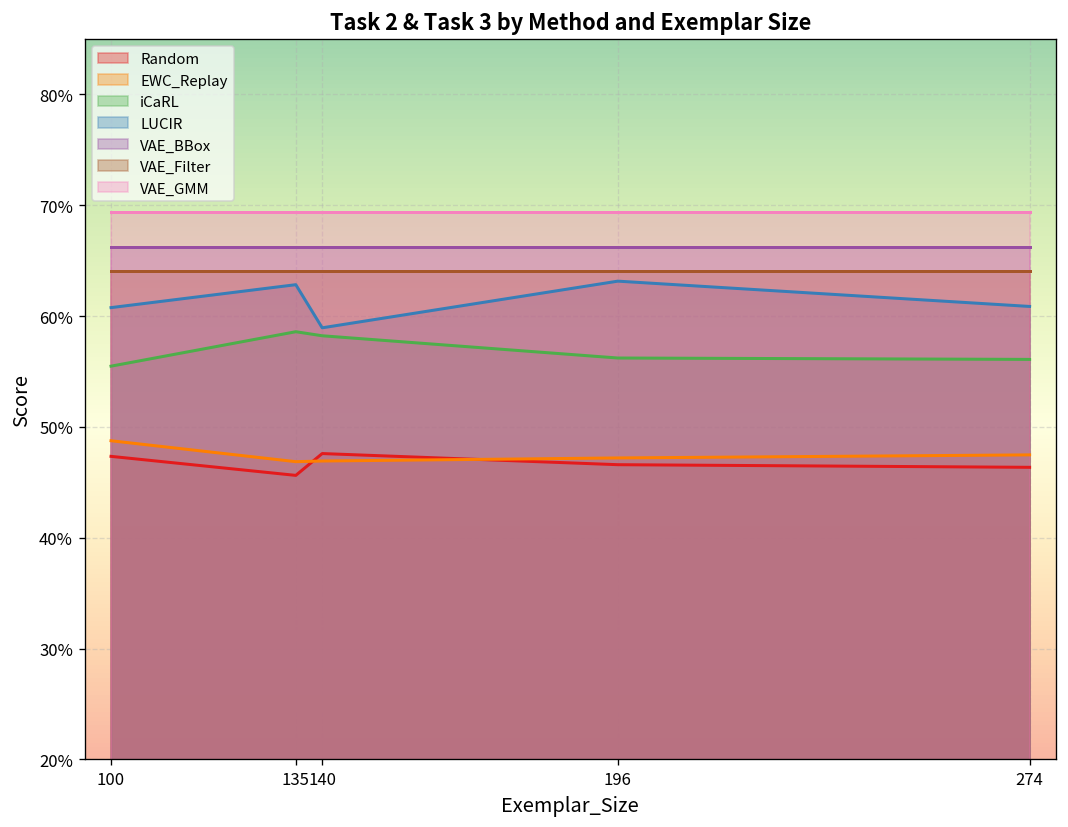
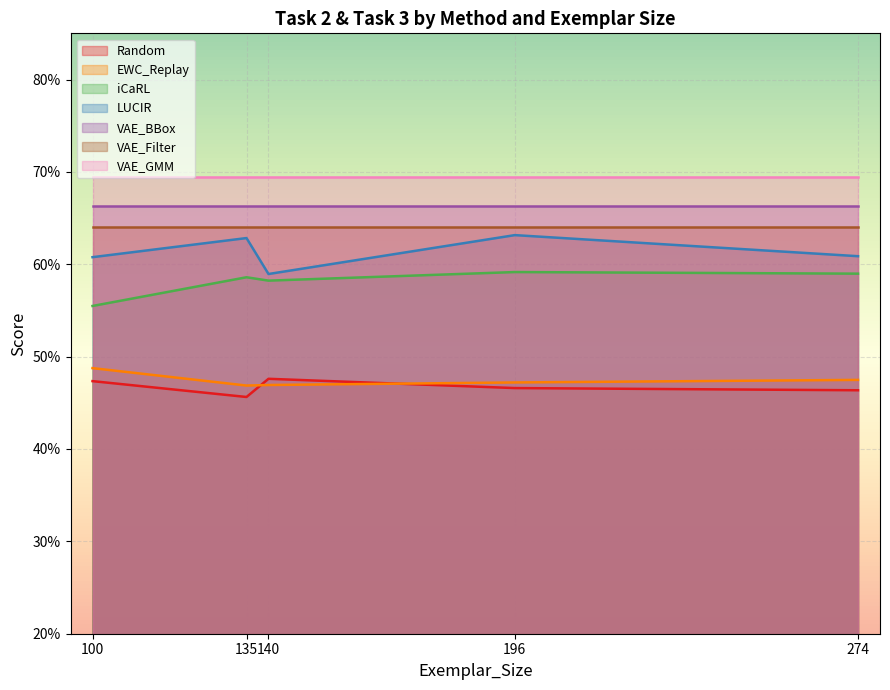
  {
    "iCaRL": {
      "100": "55%",
      "135": "59%",
      "140": "58%",
-     "196": "56%",
-     "274": "56%"
+     "196": "59%",
+     "274": "59%"
    }
  }
